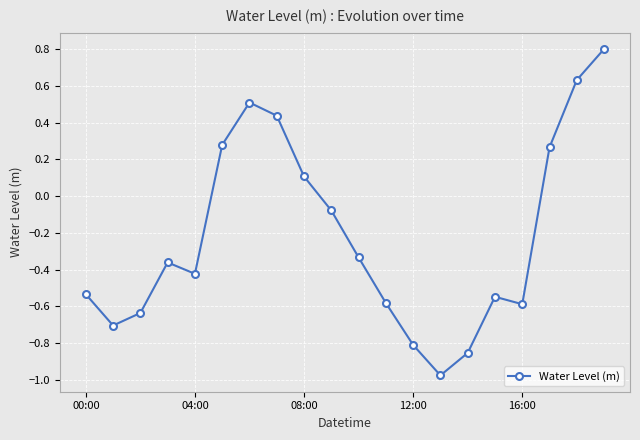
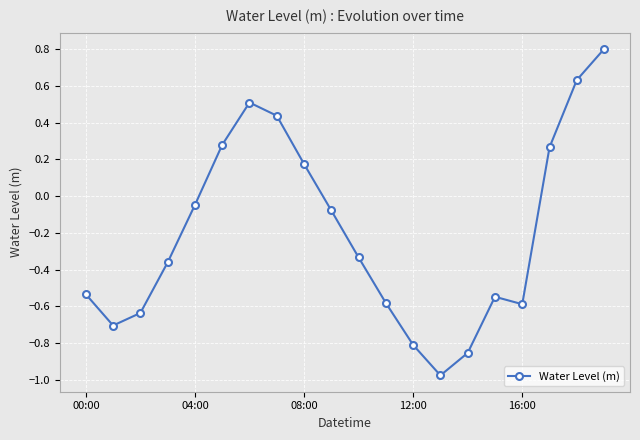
  {
    "00:00": -0.53,
-   "04:00": -0.42,
-   "08:00": 0.11,
+   "04:00": -0.05,
+   "08:00": 0.18,
    "12:00": -0.81,
    "16:00": -0.59
  }
